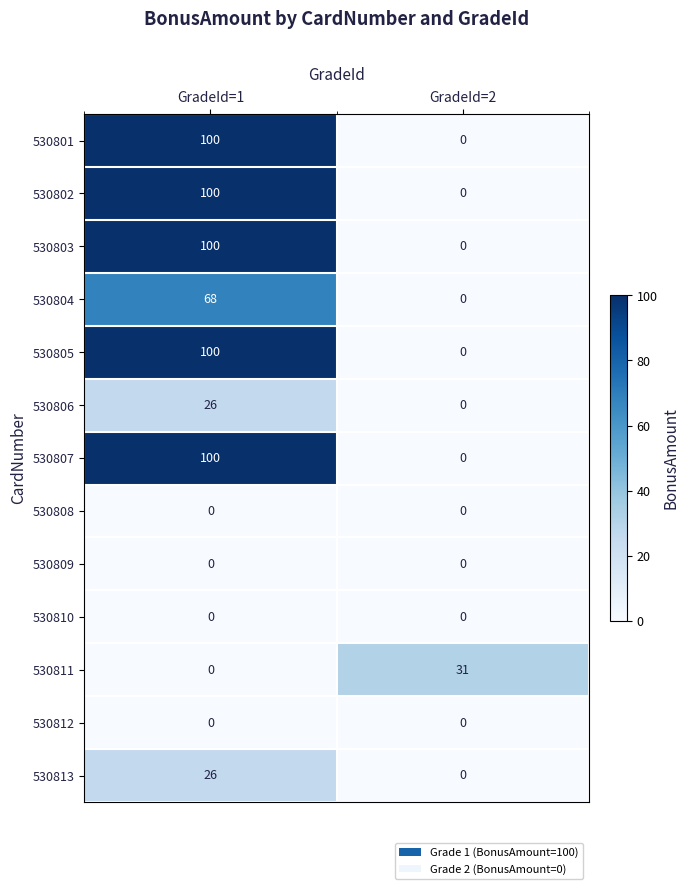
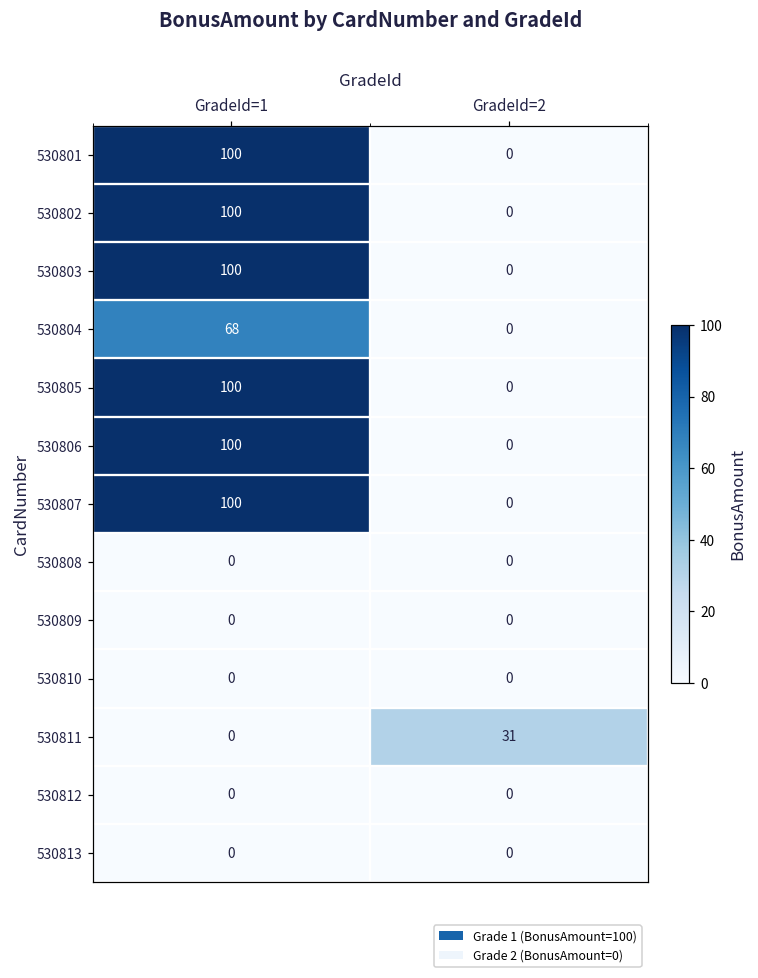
  {
    "530801": {
      "GradeId=1": 100,
      "GradeId=2": 0
    },
    "530802": {
      "GradeId=1": 100,
      "GradeId=2": 0
    },
    "530803": {
      "GradeId=1": 100,
      "GradeId=2": 0
    },
    "530804": {
      "GradeId=1": 68,
      "GradeId=2": 0
    },
    "530805": {
      "GradeId=1": 100,
      "GradeId=2": 0
    },
    "530806": {
-     "GradeId=1": 26,
+     "GradeId=1": 100,
      "GradeId=2": 0
    },
    "530807": {
      "GradeId=1": 100,
      "GradeId=2": 0
    },
    "530808": {
      "GradeId=1": 0,
      "GradeId=2": 0
    },
    "530809": {
      "GradeId=1": 0,
      "GradeId=2": 0
    },
    "530810": {
      "GradeId=1": 0,
      "GradeId=2": 0
    },
    "530811": {
      "GradeId=1": 0,
      "GradeId=2": 31
    },
    "530812": {
      "GradeId=1": 0,
      "GradeId=2": 0
    },
    "530813": {
-     "GradeId=1": 26,
+     "GradeId=1": 0,
      "GradeId=2": 0
    }
  }
